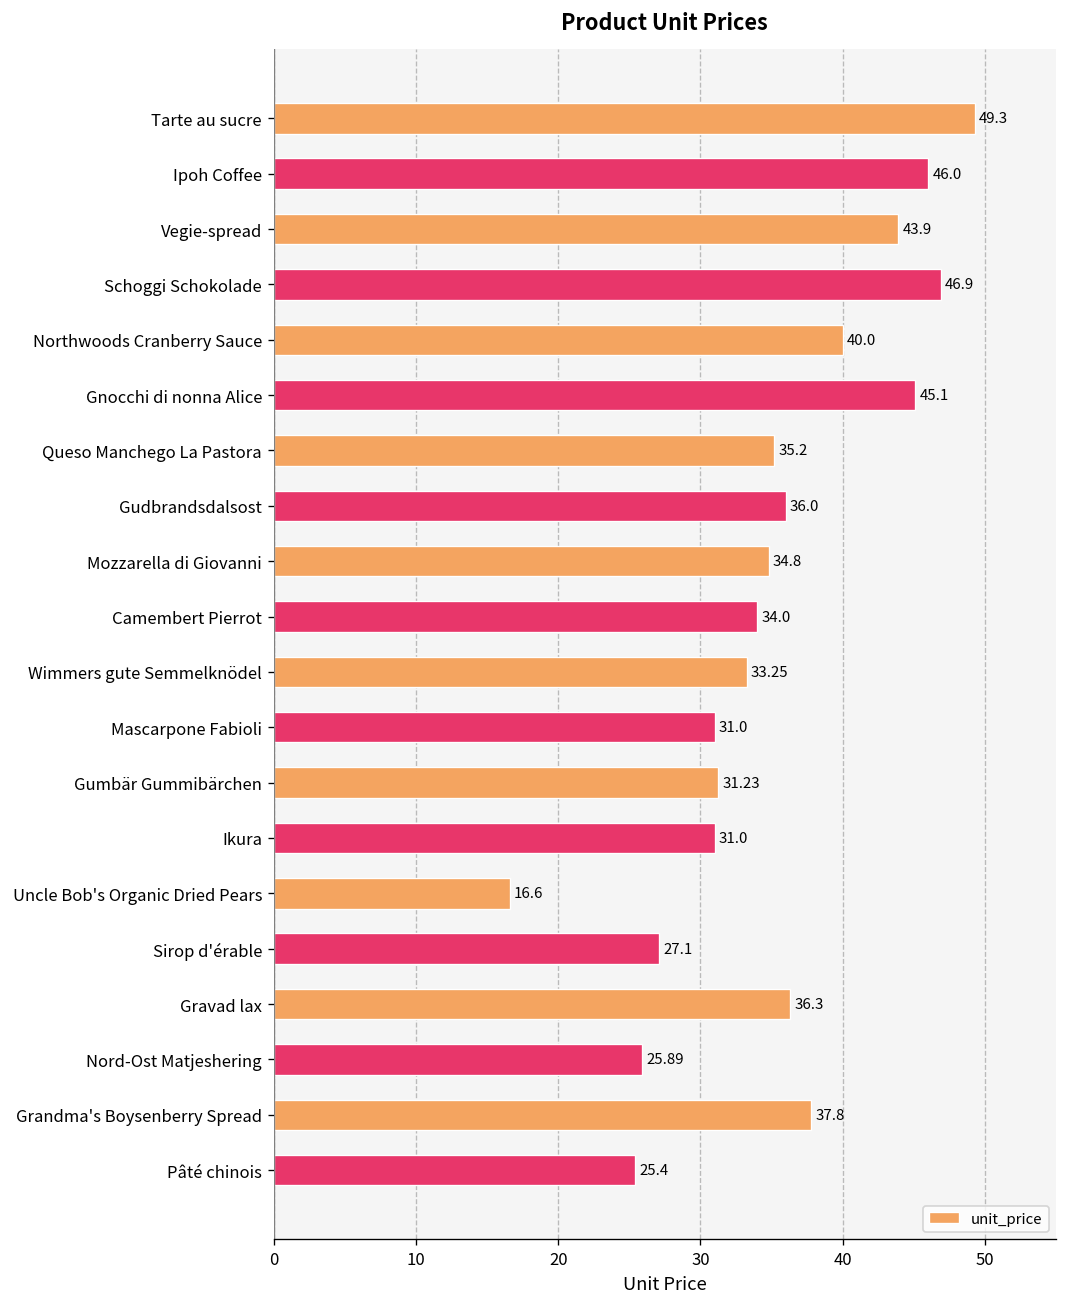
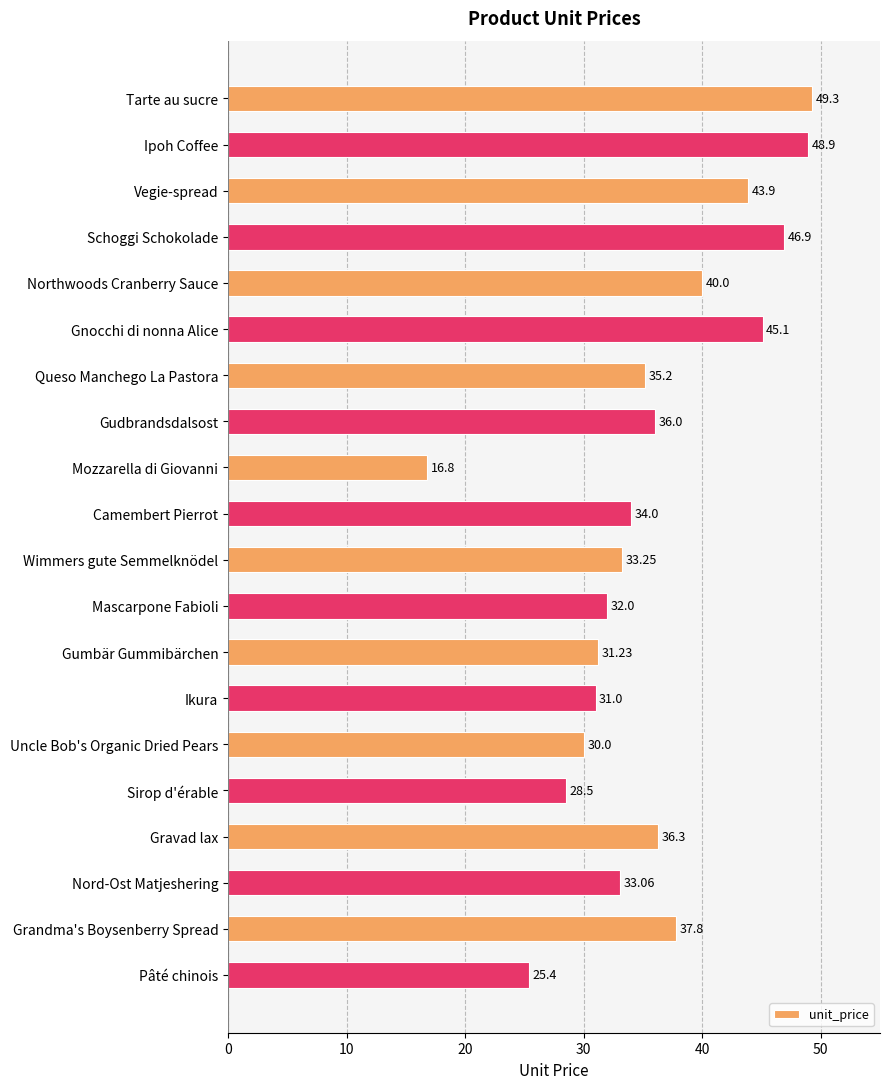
  {
    "Tarte au sucre": 49.3,
-   "Ipoh Coffee": 46.0,
+   "Ipoh Coffee": 48.9,
    "Vegie-spread": 43.9,
    "Schoggi Schokolade": 46.9,
    "Northwoods Cranberry Sauce": 40.0,
    "Gnocchi di nonna Alice": 45.1,
    "Queso Manchego La Pastora": 35.2,
    "Gudbrandsdalsost": 36.0,
-   "Mozzarella di Giovanni": 34.8,
+   "Mozzarella di Giovanni": 16.8,
    "Camembert Pierrot": 34.0,
    "Wimmers gute Semmelknödel": 33.25,
-   "Mascarpone Fabioli": 31.0,
+   "Mascarpone Fabioli": 32.0,
    "Gumbär Gummibärchen": 31.23,
    "Ikura": 31.0,
-   "Uncle Bob's Organic Dried Pears": 16.6,
-   "Sirop d'érable": 27.1,
+   "Uncle Bob's Organic Dried Pears": 30.0,
+   "Sirop d'érable": 28.5,
    "Gravad lax": 36.3,
-   "Nord-Ost Matjeshering": 25.89,
+   "Nord-Ost Matjeshering": 33.06,
    "Grandma's Boysenberry Spread": 37.8,
    "Pâté chinois": 25.4
  }
